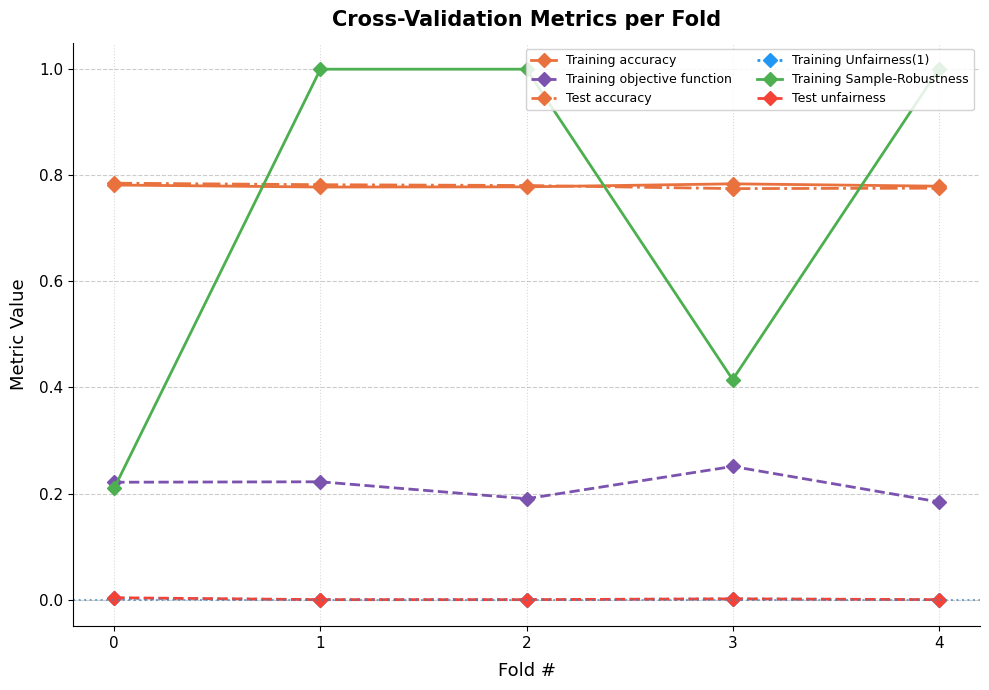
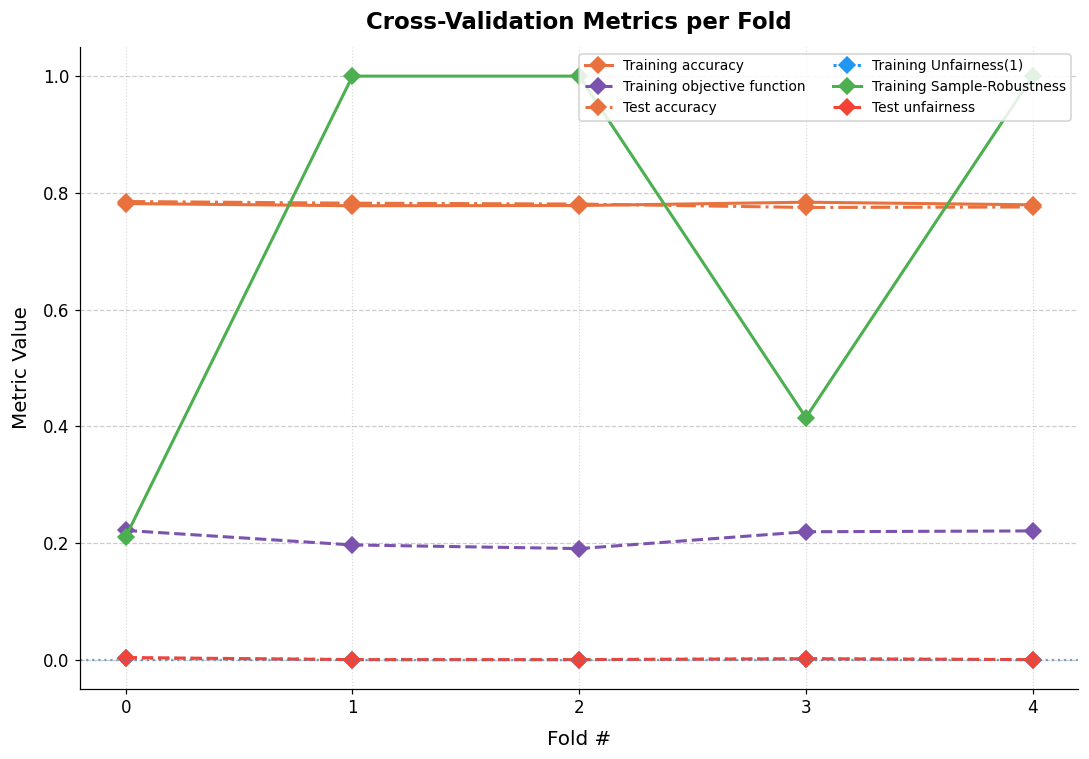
  {
    "Training objective function": {
      "0": 0.22,
-     "1": 0.22,
+     "1": 0.20,
      "2": 0.19,
-     "3": 0.25,
-     "4": 0.18
+     "3": 0.22,
+     "4": 0.22
    },
    "Training Sample-Robustness": {
      "0": 0.21,
      "1": 1.00,
      "3": 0.41
    }
  }
